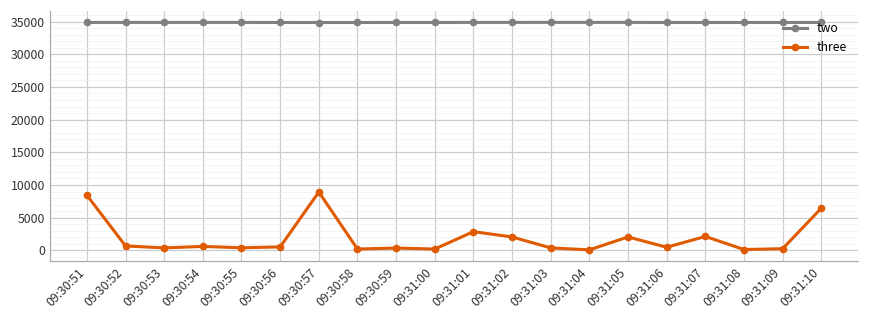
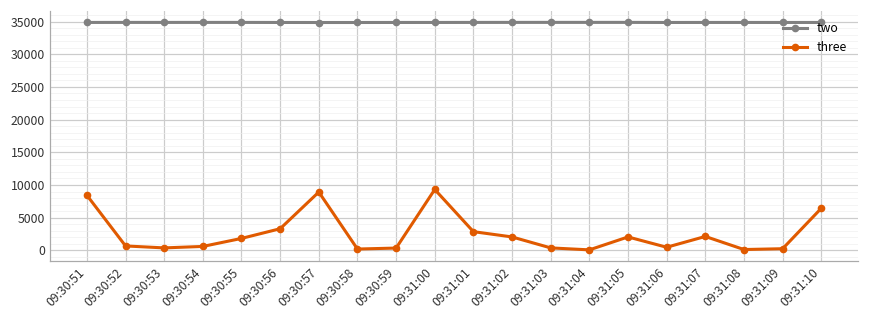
  {
    "two": {
      "09:30:51": 35000,
      "09:30:52": 35000,
      "09:30:53": 35000,
      "09:30:54": 35000,
      "09:30:55": 35000,
      "09:30:56": 35000,
      "09:30:57": 35000,
      "09:30:58": 35000,
      "09:30:59": 35000,
      "09:31:00": 35000,
      "09:31:01": 35000,
      "09:31:02": 35000,
      "09:31:03": 35000,
      "09:31:04": 35000,
      "09:31:05": 35000,
      "09:31:06": 35000,
      "09:31:07": 35000,
      "09:31:08": 35000,
      "09:31:09": 35000,
      "09:31:10": 35000
    },
    "three": {
      "09:30:51": 8000,
      "09:30:52": 1000,
      "09:30:53": 0,
      "09:30:54": 1000,
-     "09:30:55": 0,
-     "09:30:56": 1000,
+     "09:30:55": 2000,
+     "09:30:56": 3000,
      "09:30:57": 9000,
      "09:30:58": 0,
      "09:30:59": 0,
-     "09:31:00": 0,
+     "09:31:00": 9000,
      "09:31:01": 3000,
      "09:31:02": 2000,
      "09:31:03": 0,
      "09:31:04": 0,
      "09:31:05": 2000,
      "09:31:06": 0,
      "09:31:07": 2000,
      "09:31:08": 0,
      "09:31:09": 0,
      "09:31:10": 6000
    }
  }
